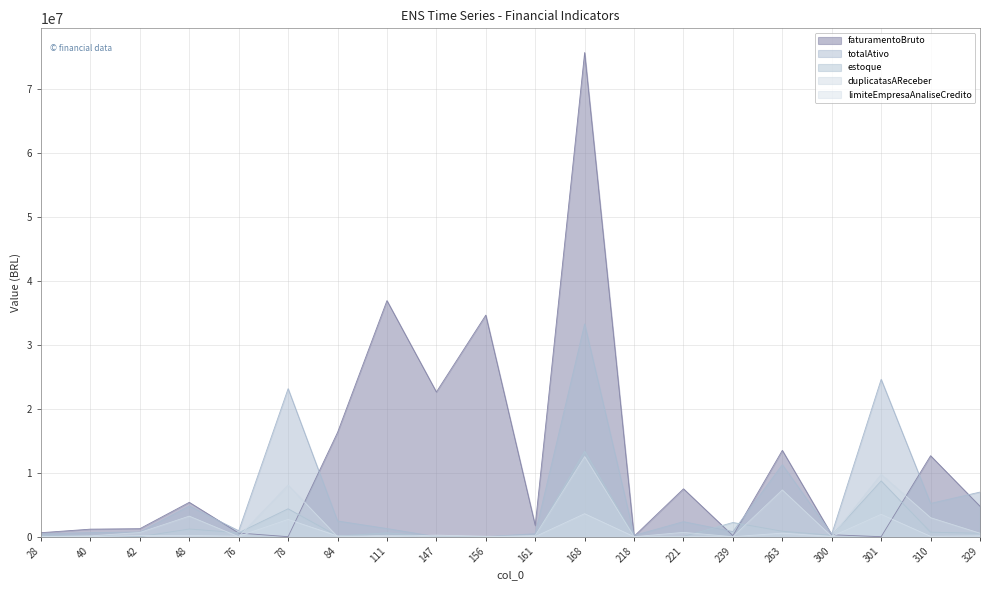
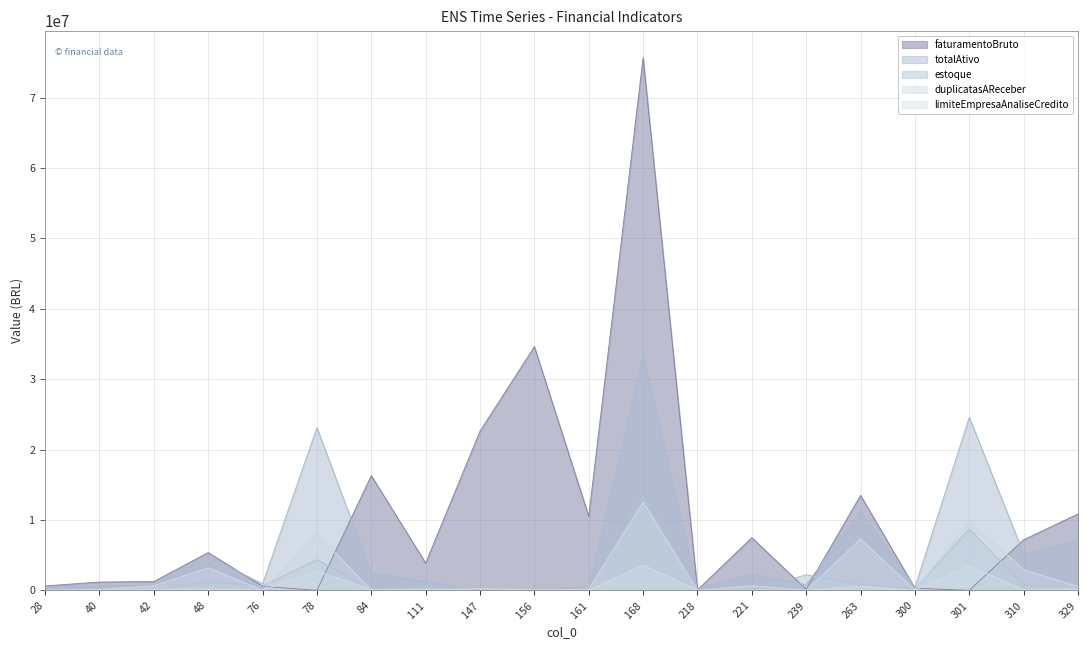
  {
    "faturamentoBruto": {
      "40": 1000000,
      "42": 1000000,
      "48": 5000000,
      "78": 0,
      "84": 16000000,
-     "111": 37000000,
+     "111": 4000000,
      "147": 23000000,
      "156": 35000000,
-     "161": 2000000,
+     "161": 11000000,
      "168": 76000000,
      "221": 7000000,
      "263": 13000000,
      "301": 0,
-     "310": 13000000,
-     "329": 5000000
+     "310": 7000000,
+     "329": 11000000
    }
  }
